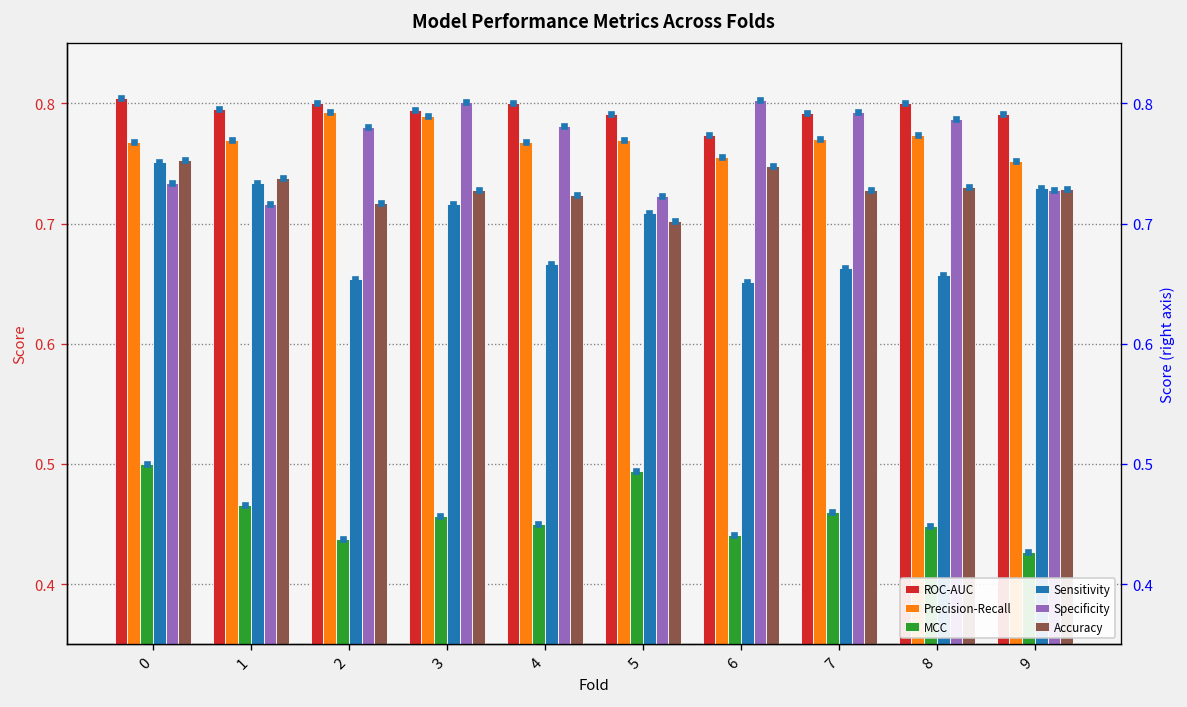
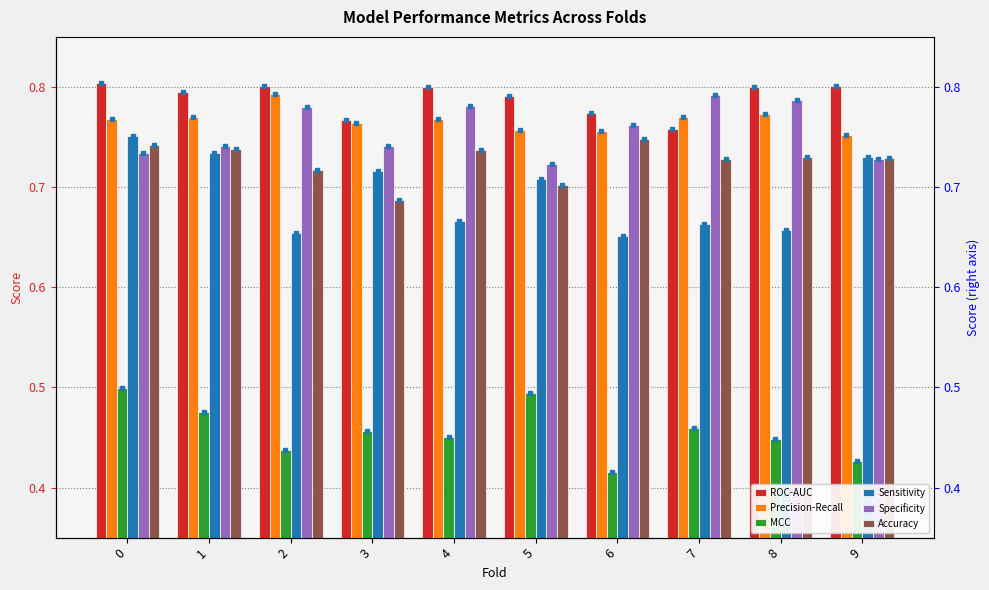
  {
    "ROC-AUC": {
      "0": 0.804,
      "1": 0.795,
      "2": 0.801,
-     "3": 0.794,
+     "3": 0.767,
      "4": 0.800,
      "5": 0.791,
      "6": 0.774,
-     "7": 0.792,
+     "7": 0.758,
      "8": 0.800,
-     "9": 0.791
+     "9": 0.801
    },
    "Precision-Recall": {
      "0": 0.768,
      "1": 0.770,
      "2": 0.793,
-     "3": 0.789,
+     "3": 0.764,
      "4": 0.768,
-     "5": 0.770,
+     "5": 0.757,
      "6": 0.756,
      "7": 0.770,
      "8": 0.773,
      "9": 0.752
    },
    "MCC": {
      "0": 0.500,
-     "1": 0.466,
+     "1": 0.475,
      "2": 0.437,
      "3": 0.457,
      "4": 0.450,
      "5": 0.494,
-     "6": 0.440,
+     "6": 0.416,
      "7": 0.460,
      "8": 0.448,
      "9": 0.426
    },
    "Specificity": {
      "0": 0.734,
-     "1": 0.717,
+     "1": 0.742,
      "2": 0.780,
-     "3": 0.801,
+     "3": 0.741,
      "4": 0.781,
      "5": 0.723,
-     "6": 0.803,
+     "6": 0.762,
      "7": 0.792,
      "8": 0.787,
      "9": 0.728
    },
    "Accuracy": {
-     "0": 0.753,
+     "0": 0.742,
      "1": 0.738,
      "2": 0.717,
-     "3": 0.728,
-     "4": 0.724,
+     "3": 0.688,
+     "4": 0.737,
      "5": 0.702,
      "6": 0.748,
      "7": 0.728,
      "8": 0.730,
      "9": 0.729
    }
  }
